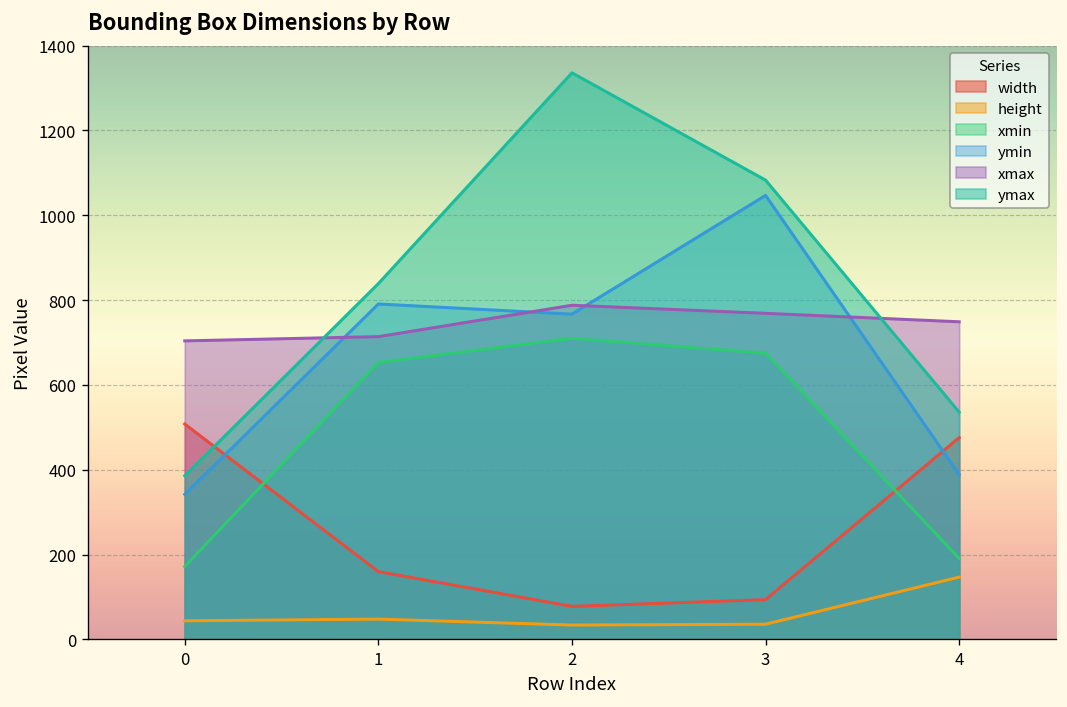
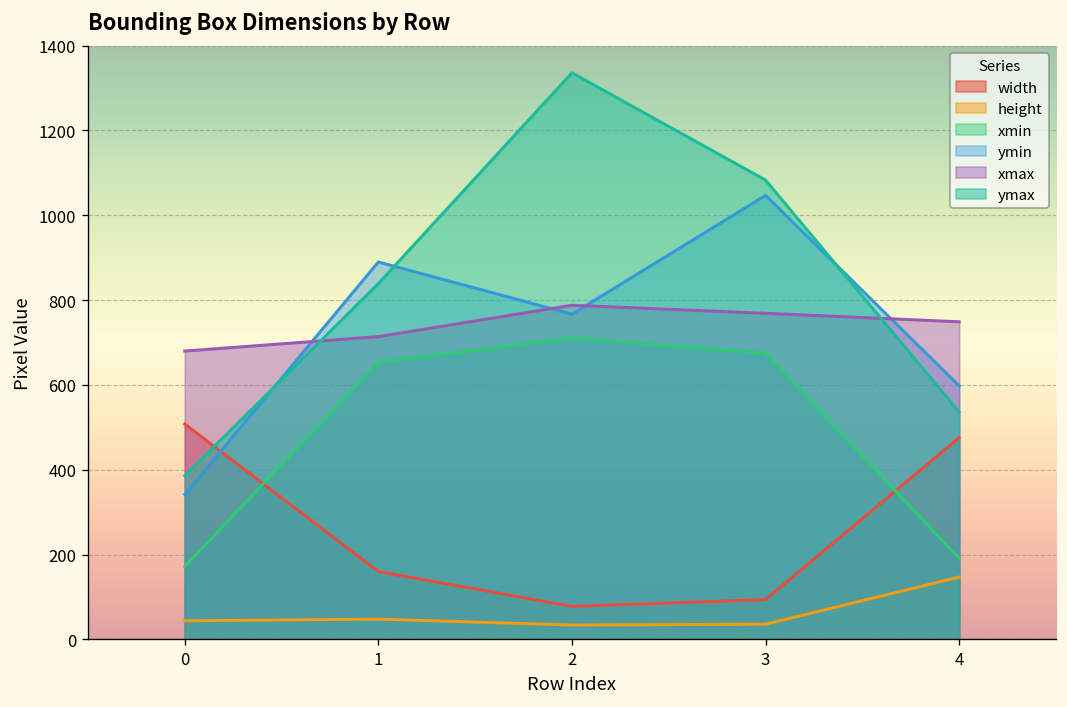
  {
    "width": {
      "0": 510,
      "1": 160,
      "2": 80,
      "3": 90,
      "4": 480
    },
    "height": {
      "0": 40,
      "1": 50,
      "2": 30,
      "3": 40,
      "4": 150
    },
    "ymin": {
      "0": 340,
-     "1": 790,
+     "1": 890,
      "2": 770,
      "3": 1050,
-     "4": 390
+     "4": 600
    },
    "xmax": {
-     "0": 700,
+     "0": 680,
      "1": 710,
      "2": 790,
      "3": 770,
      "4": 750
    }
  }
